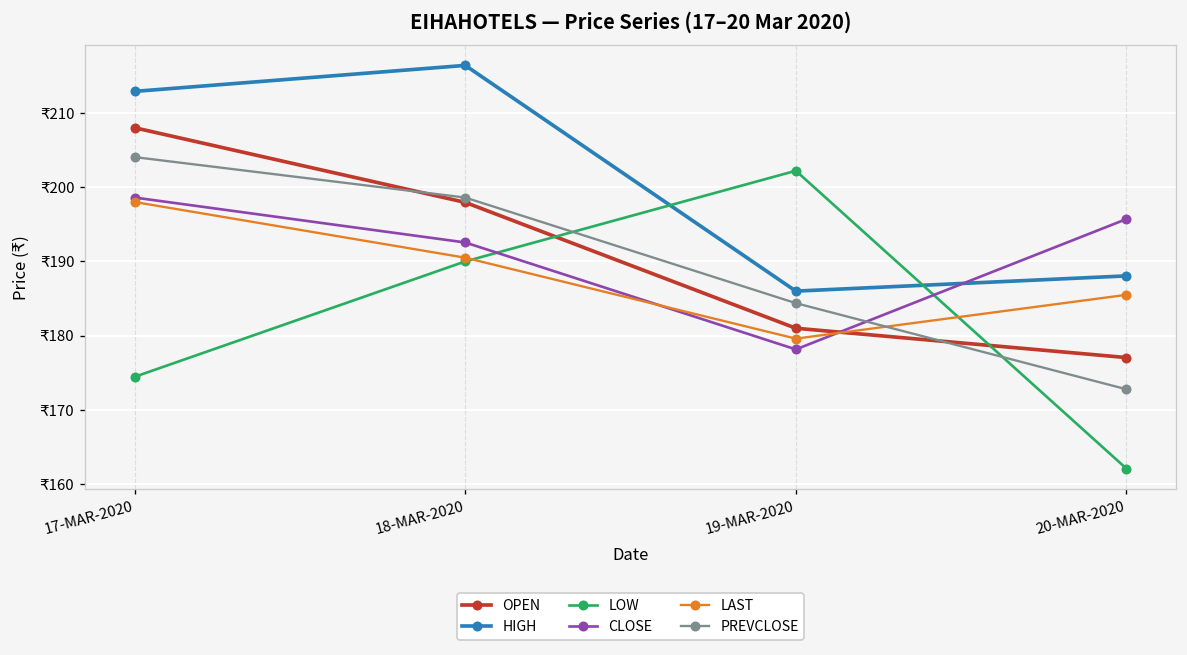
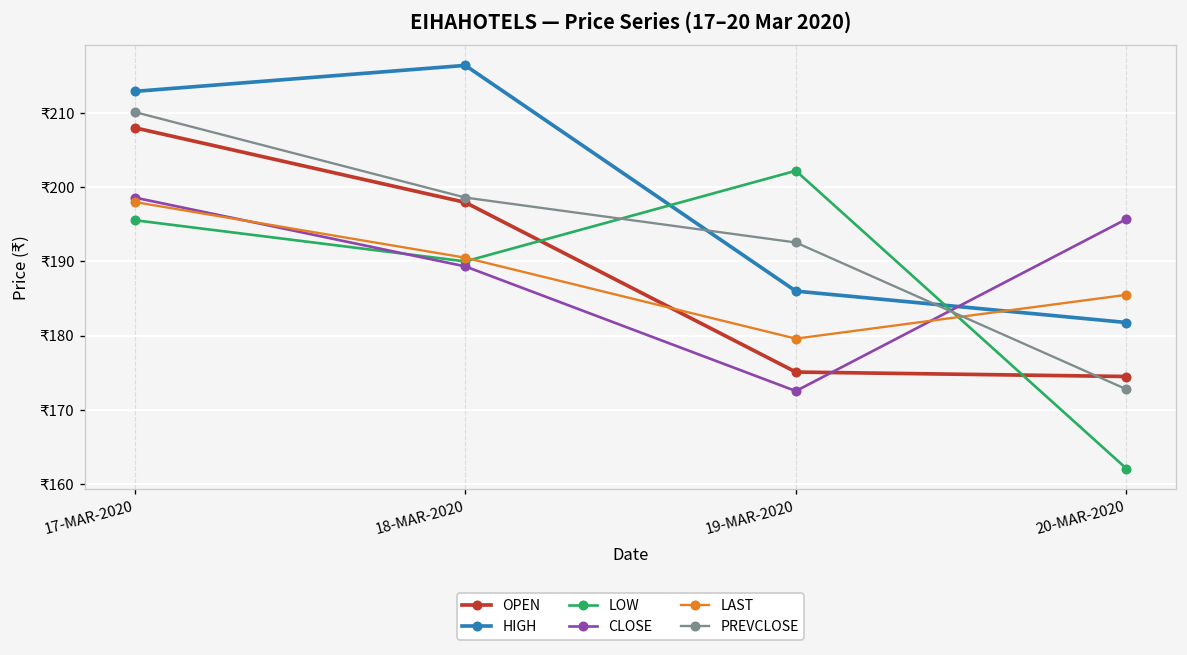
  {
    "OPEN": {
      "17-MAR-2020": "₹208",
      "18-MAR-2020": "₹198",
-     "19-MAR-2020": "₹181",
-     "20-MAR-2020": "₹177"
+     "19-MAR-2020": "₹175",
+     "20-MAR-2020": "₹175"
    },
    "HIGH": {
      "17-MAR-2020": "₹213",
      "18-MAR-2020": "₹216",
      "19-MAR-2020": "₹186",
-     "20-MAR-2020": "₹188"
+     "20-MAR-2020": "₹182"
    },
    "LOW": {
-     "17-MAR-2020": "₹174",
+     "17-MAR-2020": "₹196",
      "18-MAR-2020": "₹190",
      "19-MAR-2020": "₹202",
      "20-MAR-2020": "₹162"
    },
    "CLOSE": {
      "17-MAR-2020": "₹199",
-     "18-MAR-2020": "₹193",
-     "19-MAR-2020": "₹178",
+     "18-MAR-2020": "₹189",
+     "19-MAR-2020": "₹173",
      "20-MAR-2020": "₹196"
    },
    "LAST": {
      "17-MAR-2020": "₹198",
      "18-MAR-2020": "₹191",
      "19-MAR-2020": "₹180",
      "20-MAR-2020": "₹186"
    },
    "PREVCLOSE": {
-     "17-MAR-2020": "₹204",
+     "17-MAR-2020": "₹210",
      "18-MAR-2020": "₹199",
-     "19-MAR-2020": "₹184",
+     "19-MAR-2020": "₹193",
      "20-MAR-2020": "₹173"
    }
  }
